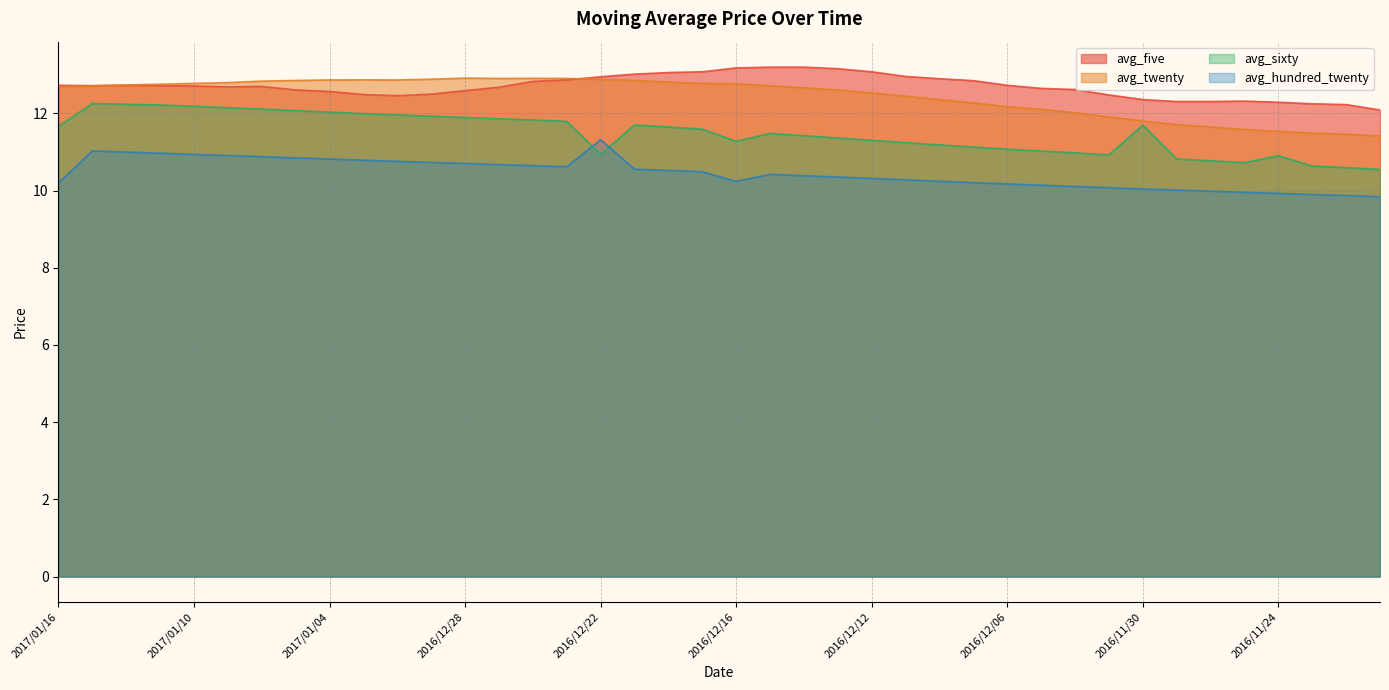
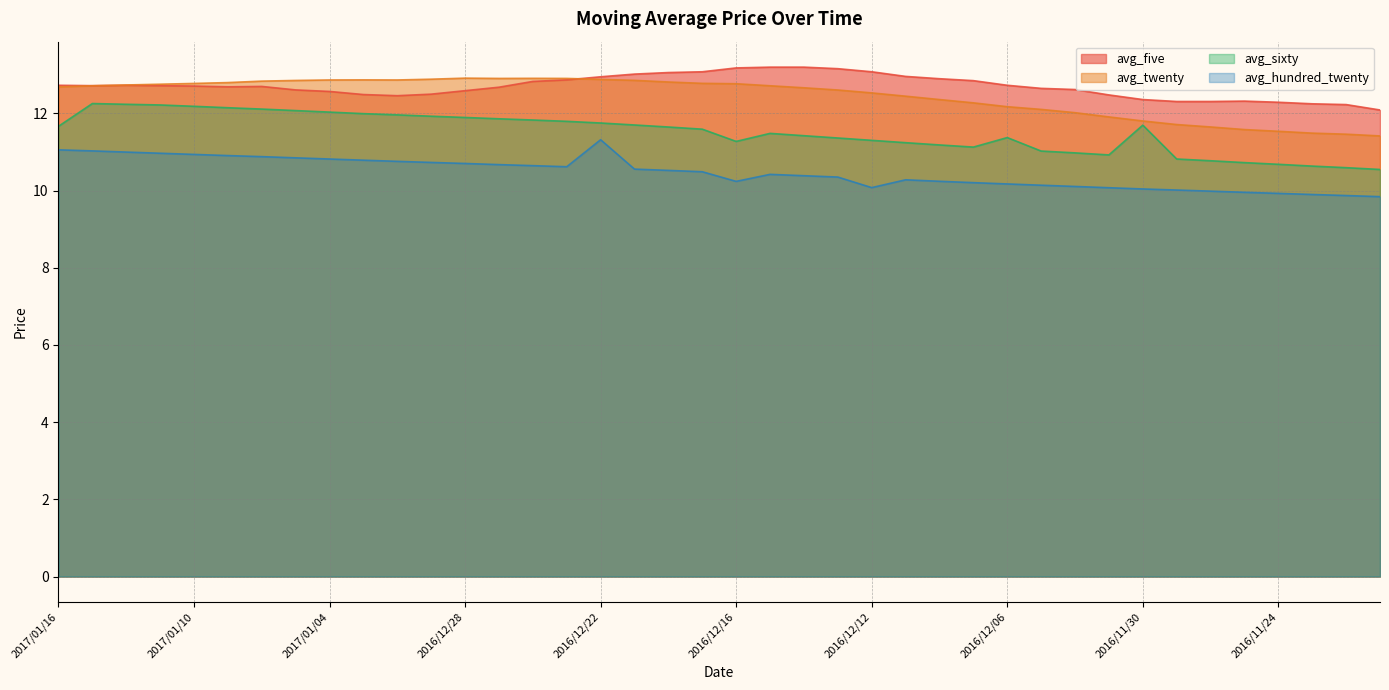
  {
    "avg_sixty": {
      "2017/01/16": 11.7,
      "2017/01/10": 12.2,
      "2017/01/04": 12.0,
      "2016/12/28": 11.9,
-     "2016/12/22": 10.9,
+     "2016/12/22": 11.8,
      "2016/12/16": 11.3,
      "2016/12/12": 11.3,
-     "2016/12/06": 11.1,
+     "2016/12/06": 11.4,
      "2016/11/30": 11.7,
-     "2016/11/24": 10.9
+     "2016/11/24": 10.7
    },
    "avg_hundred_twenty": {
-     "2017/01/16": 10.2,
+     "2017/01/16": 11.1,
      "2017/01/10": 10.9,
      "2017/01/04": 10.8,
      "2016/12/28": 10.7,
      "2016/12/22": 11.3,
      "2016/12/16": 10.2,
-     "2016/12/12": 10.3,
+     "2016/12/12": 10.1,
      "2016/12/06": 10.2,
      "2016/11/30": 10.0,
      "2016/11/24": 9.9
    }
  }
